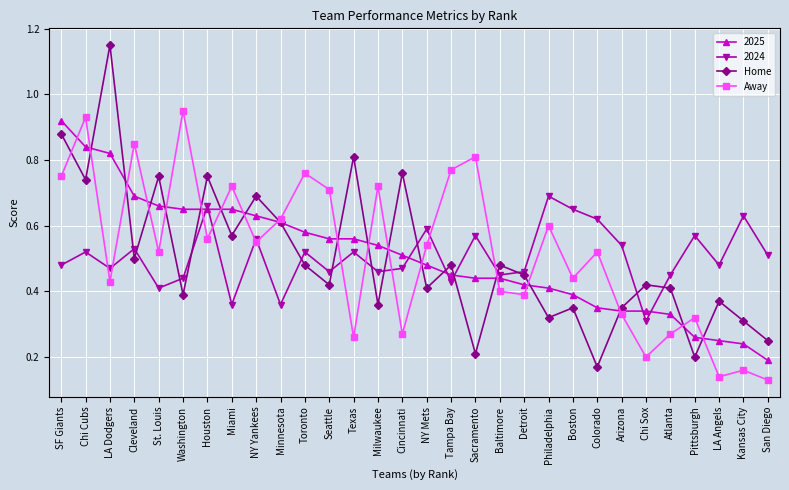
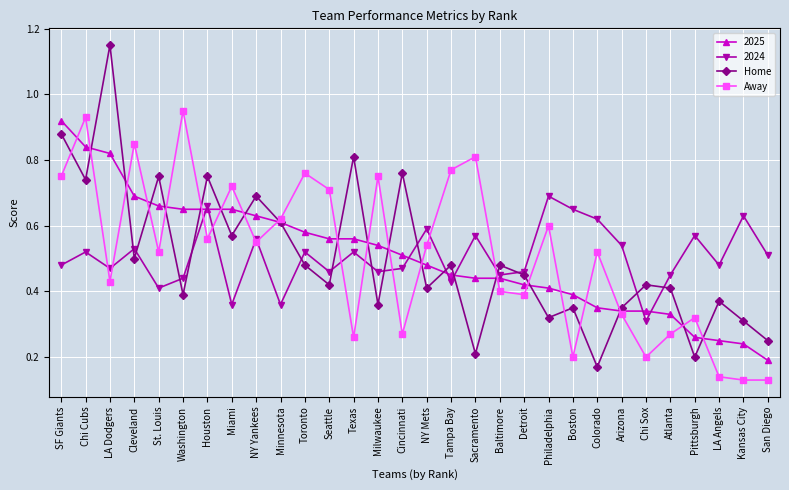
  {
    "Away": {
      "SF Giants": 0.75,
      "Chi Cubs": 0.93,
      "LA Dodgers": 0.43,
      "Cleveland": 0.85,
      "St. Louis": 0.52,
      "Washington": 0.95,
      "Houston": 0.56,
      "Miami": 0.72,
      "NY Yankees": 0.55,
      "Minnesota": 0.62,
      "Toronto": 0.76,
      "Seattle": 0.71,
      "Texas": 0.26,
-     "Milwaukee": 0.72,
+     "Milwaukee": 0.75,
      "Cincinnati": 0.27,
      "NY Mets": 0.54,
      "Tampa Bay": 0.77,
      "Sacramento": 0.81,
      "Baltimore": 0.40,
      "Detroit": 0.39,
      "Philadelphia": 0.60,
-     "Boston": 0.44,
+     "Boston": 0.20,
      "Colorado": 0.52,
      "Arizona": 0.33,
      "Chi Sox": 0.20,
      "Atlanta": 0.27,
      "Pittsburgh": 0.32,
      "LA Angels": 0.14,
-     "Kansas City": 0.16,
+     "Kansas City": 0.13,
      "San Diego": 0.13
    }
  }
